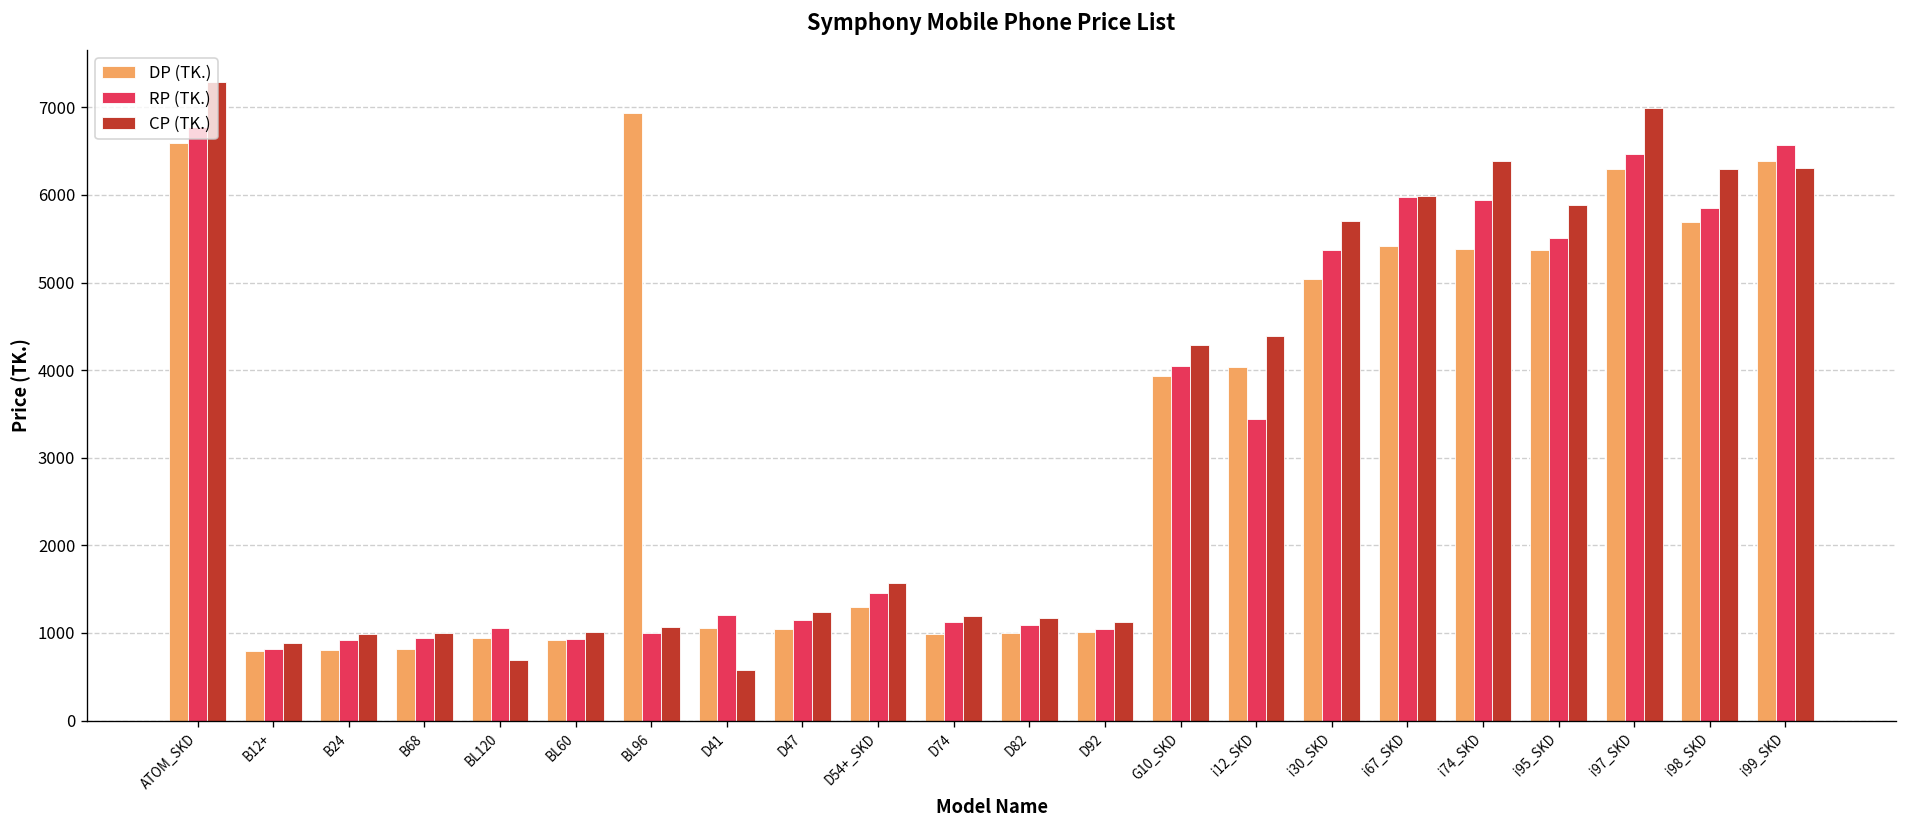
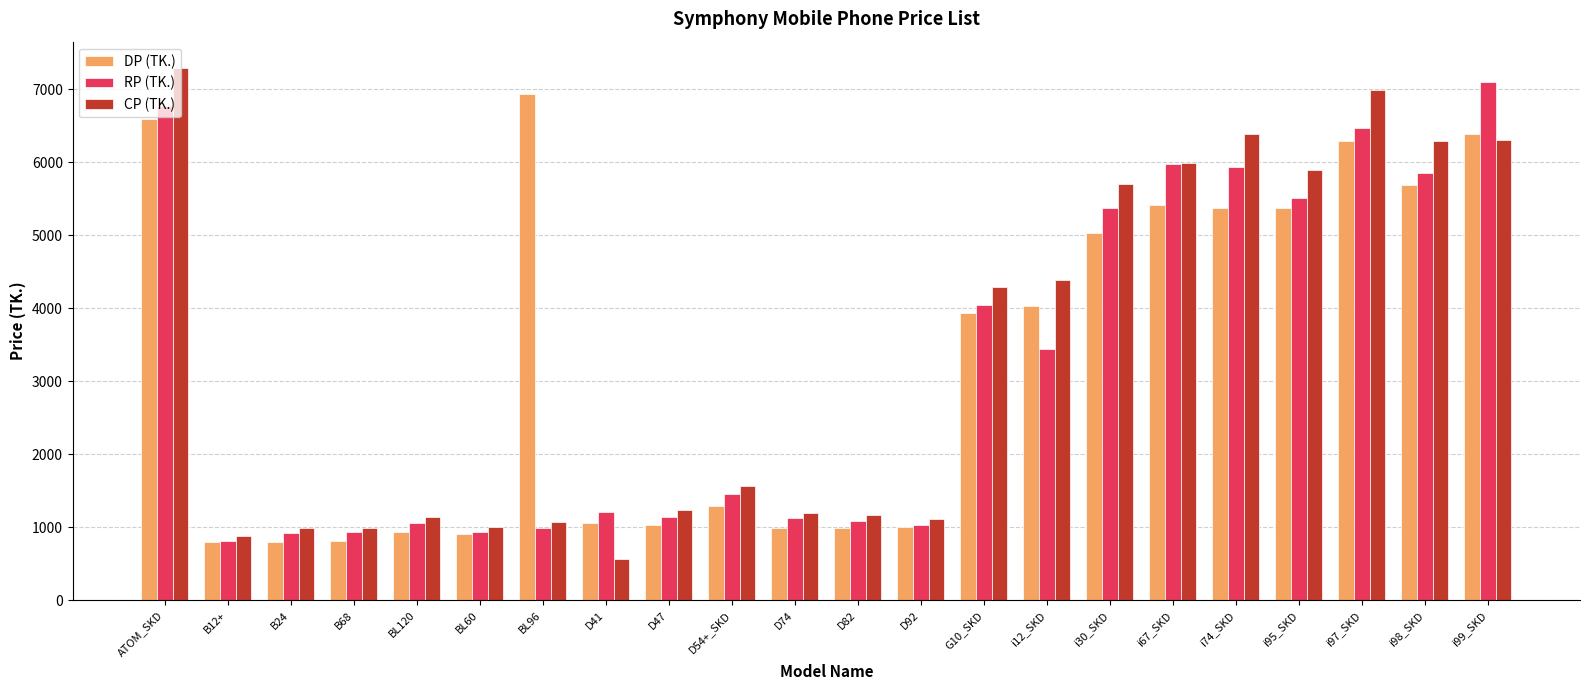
  {
    "DP (TK.)": {
      "ATOM_SKD": 6600,
      "B12+": 800,
      "B24": 800,
      "B68": 800,
      "BL120": 900,
      "BL60": 900,
      "BL96": 6900,
      "D41": 1100,
      "D47": 1000,
      "D54+_SKD": 1300,
      "D74": 1000,
      "D82": 1000,
      "D92": 1000,
      "G10_SKD": 3900,
      "i12_SKD": 4000,
      "i30_SKD": 5000,
      "i67_SKD": 5400,
      "i74_SKD": 5400,
      "i95_SKD": 5400,
      "i97_SKD": 6300,
      "i98_SKD": 5700,
      "i99_SKD": 6400
    },
    "RP (TK.)": {
      "B12+": 800,
      "B24": 900,
      "B68": 900,
      "BL120": 1100,
      "BL60": 900,
      "BL96": 1000,
      "D41": 1200,
      "D47": 1200,
      "D54+_SKD": 1500,
      "D74": 1100,
      "D82": 1100,
      "D92": 1000,
      "G10_SKD": 4100,
      "i12_SKD": 3400,
      "i30_SKD": 5400,
      "i67_SKD": 6000,
      "i74_SKD": 5900,
      "i95_SKD": 5500,
      "i97_SKD": 6500,
      "i98_SKD": 5900,
-     "i99_SKD": 6600
+     "i99_SKD": 7100
    },
    "CP (TK.)": {
      "B12+": 900,
      "B24": 1000,
      "B68": 1000,
-     "BL120": 700,
+     "BL120": 1100,
      "BL60": 1000,
      "BL96": 1100,
      "D41": 600,
      "D47": 1200,
      "D54+_SKD": 1600,
      "D74": 1200,
      "D82": 1200,
      "D92": 1100,
      "G10_SKD": 4300,
      "i12_SKD": 4400,
      "i30_SKD": 5700,
      "i67_SKD": 6000,
      "i74_SKD": 6400,
      "i95_SKD": 5900,
      "i97_SKD": 7000,
      "i98_SKD": 6300,
      "i99_SKD": 6300
    }
  }
